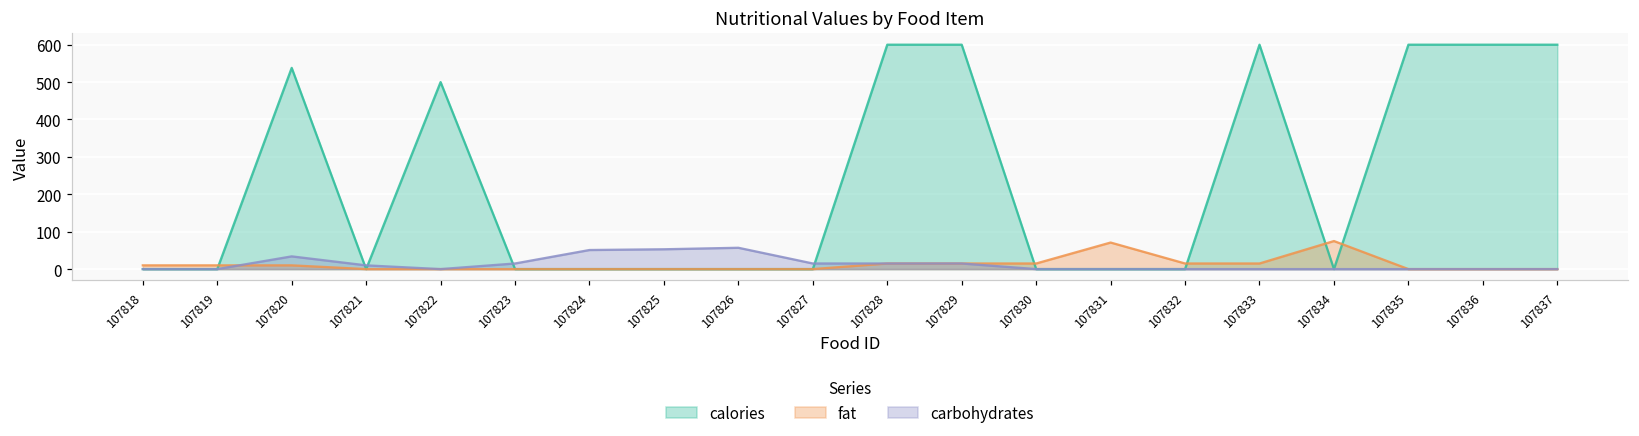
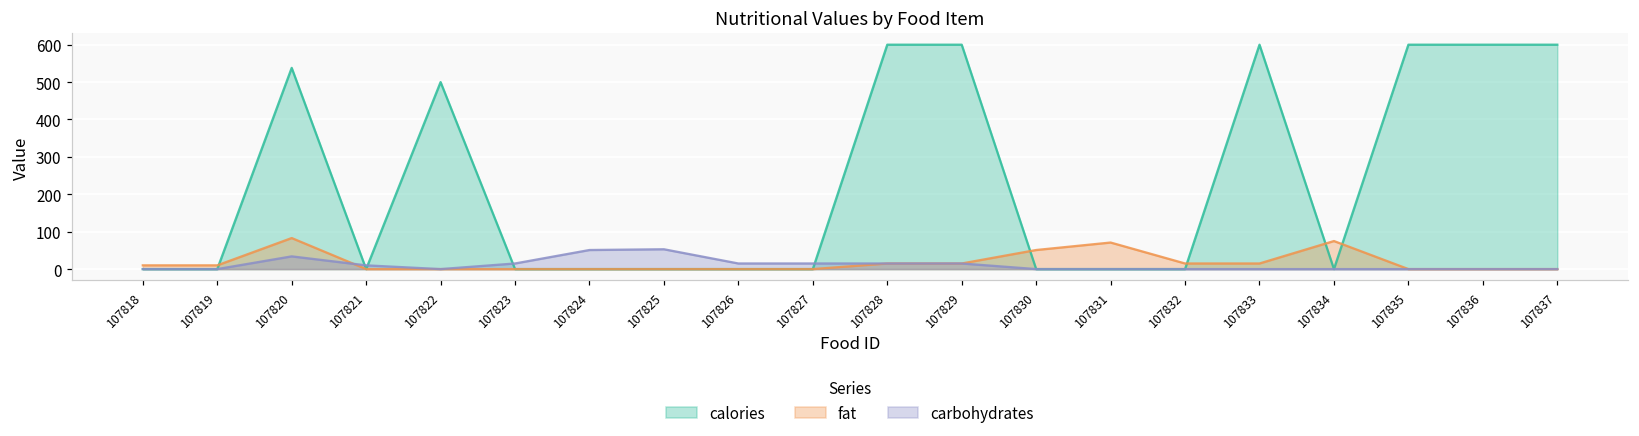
  {
    "calories": {
      "107820": 540,
      "107822": 500,
      "107828": 600,
      "107829": 600,
      "107833": 600,
      "107835": 600,
      "107836": 600,
      "107837": 600
    },
    "fat": {
      "107818": 10,
      "107819": 10,
-     "107820": 10,
-     "107830": 20,
+     "107820": 80,
+     "107830": 50,
      "107831": 70,
      "107832": 20,
      "107833": 20,
      "107834": 80
    },
    "carbohydrates": {
      "107820": 30,
      "107821": 10,
      "107823": 20,
      "107824": 50,
      "107825": 50,
-     "107826": 60,
+     "107826": 20,
      "107827": 20,
      "107833": 0
    }
  }
